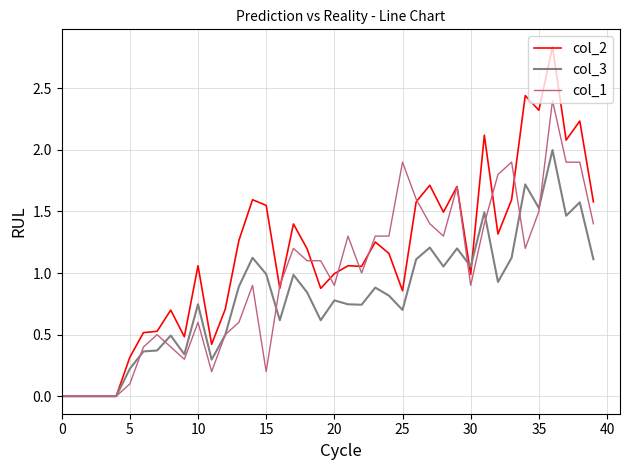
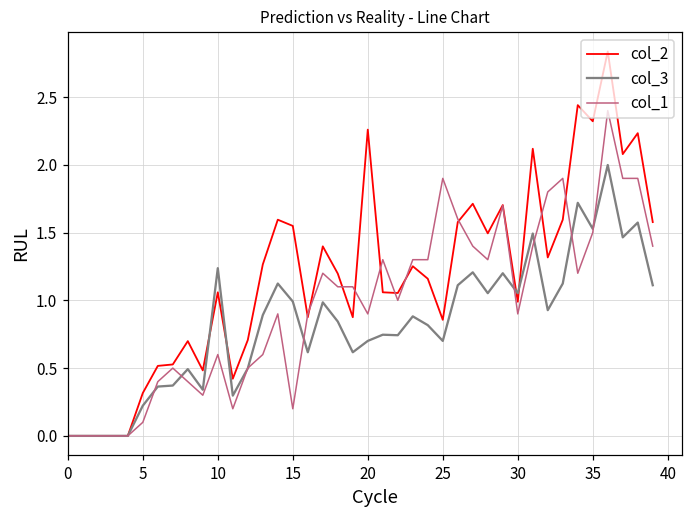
  {
    "col_2": {
      "5": 0.32,
      "10": 1.06,
      "15": 1.55,
-     "20": 0.99,
+     "20": 2.26,
      "25": 0.86,
      "30": 0.99,
      "35": 2.32
    },
    "col_3": {
      "5": 0.22,
-     "10": 0.75,
+     "10": 1.24,
      "15": 0.99,
-     "20": 0.78,
+     "20": 0.70,
      "25": 0.70,
      "30": 1.05,
      "35": 1.53
    },
    "col_1": {
      "5": 0.10,
      "10": 0.60,
      "15": 0.20,
      "20": 0.90,
      "25": 1.90,
      "30": 0.90,
      "35": 1.50
    }
  }
